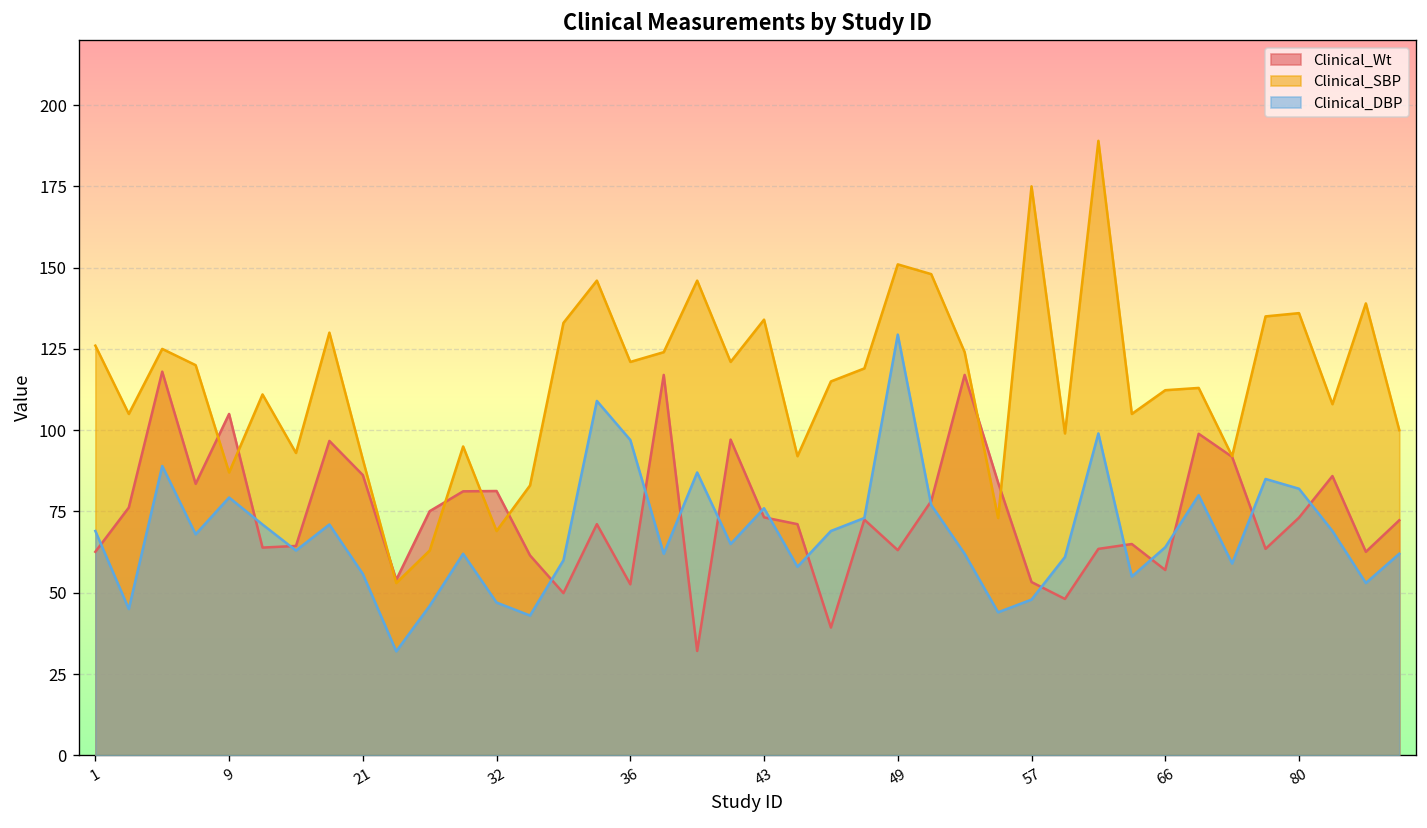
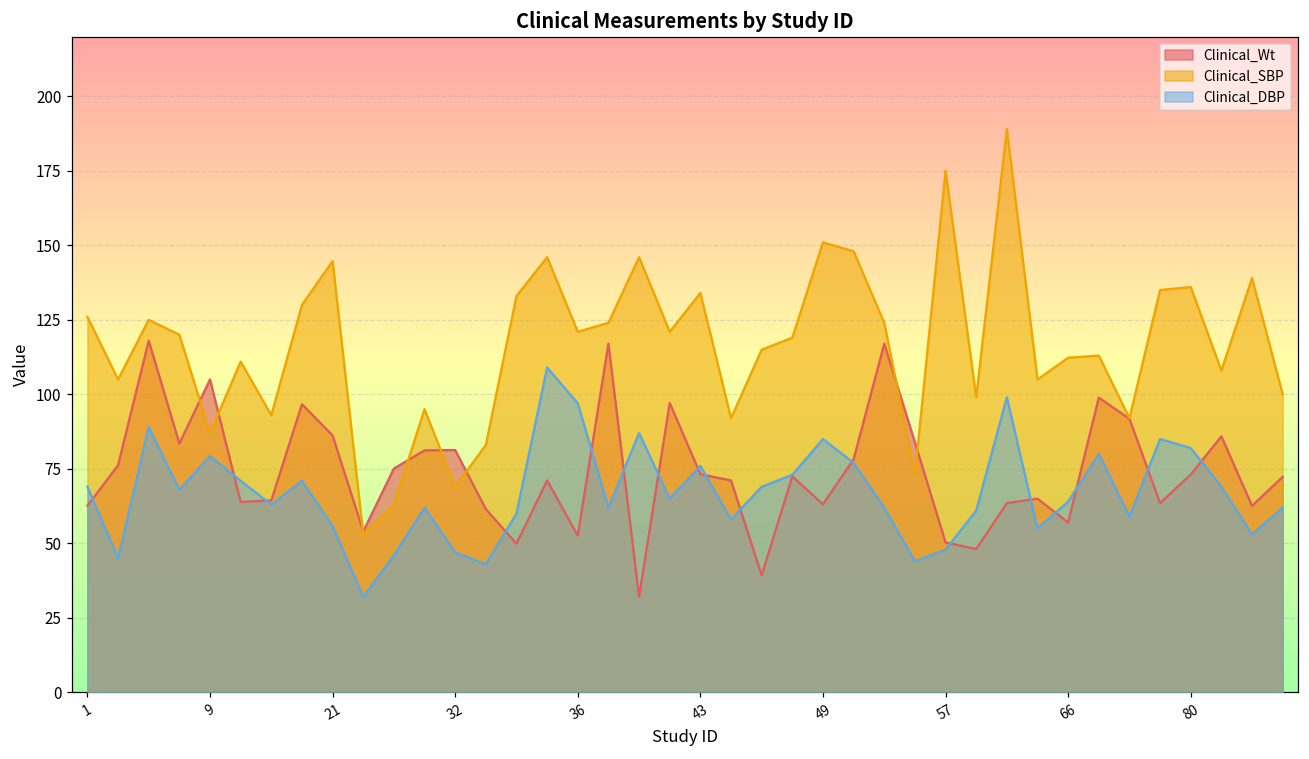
  {
    "Clinical_Wt": {
      "1": 63,
      "9": 105,
      "21": 86,
      "32": 81,
      "36": 53,
      "43": 73,
      "49": 63,
-     "57": 53,
+     "57": 50,
      "66": 57,
      "80": 73
    },
    "Clinical_SBP": {
      "1": 126,
      "9": 87,
-     "21": 91,
+     "21": 145,
      "32": 69,
      "36": 121,
      "43": 134,
      "49": 151,
      "57": 175,
      "66": 112,
      "80": 136
    },
    "Clinical_DBP": {
      "1": 69,
      "9": 79,
      "21": 56,
      "32": 47,
      "36": 97,
      "43": 76,
-     "49": 129,
+     "49": 85,
      "57": 48,
      "66": 64,
      "80": 82
    }
  }
